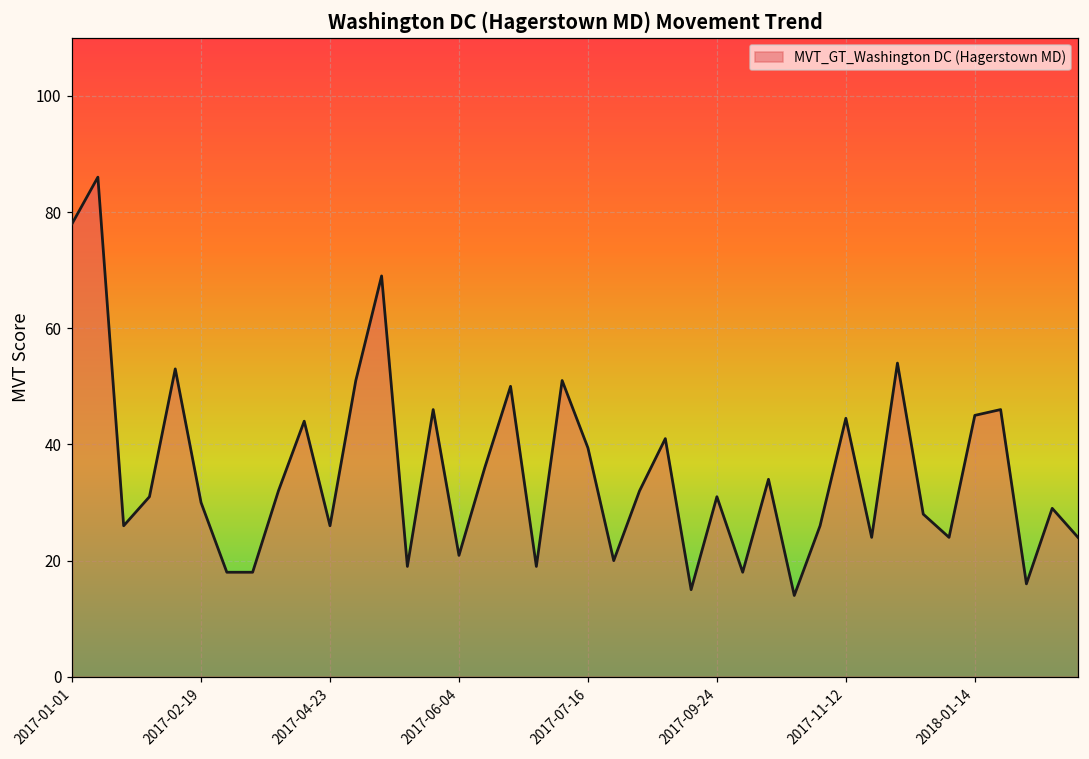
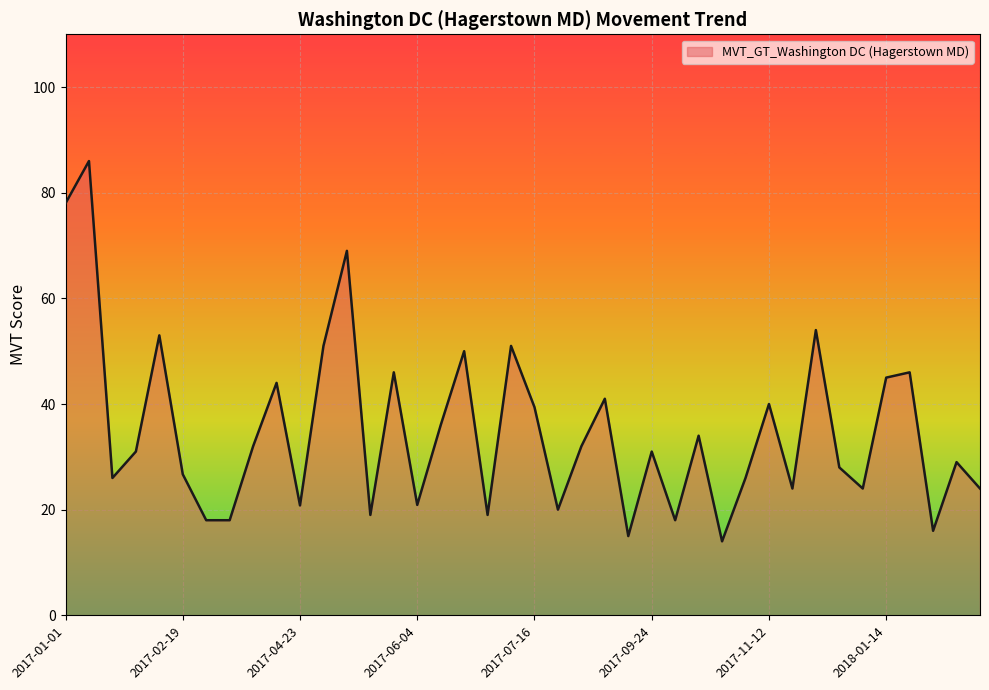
  {
    "2017-01-01": 78,
-   "2017-02-19": 30,
-   "2017-04-23": 26,
+   "2017-02-19": 27,
+   "2017-04-23": 21,
    "2017-06-04": 21,
    "2017-07-16": 39,
    "2017-09-24": 31,
-   "2017-11-12": 45,
+   "2017-11-12": 40,
    "2018-01-14": 45
  }
